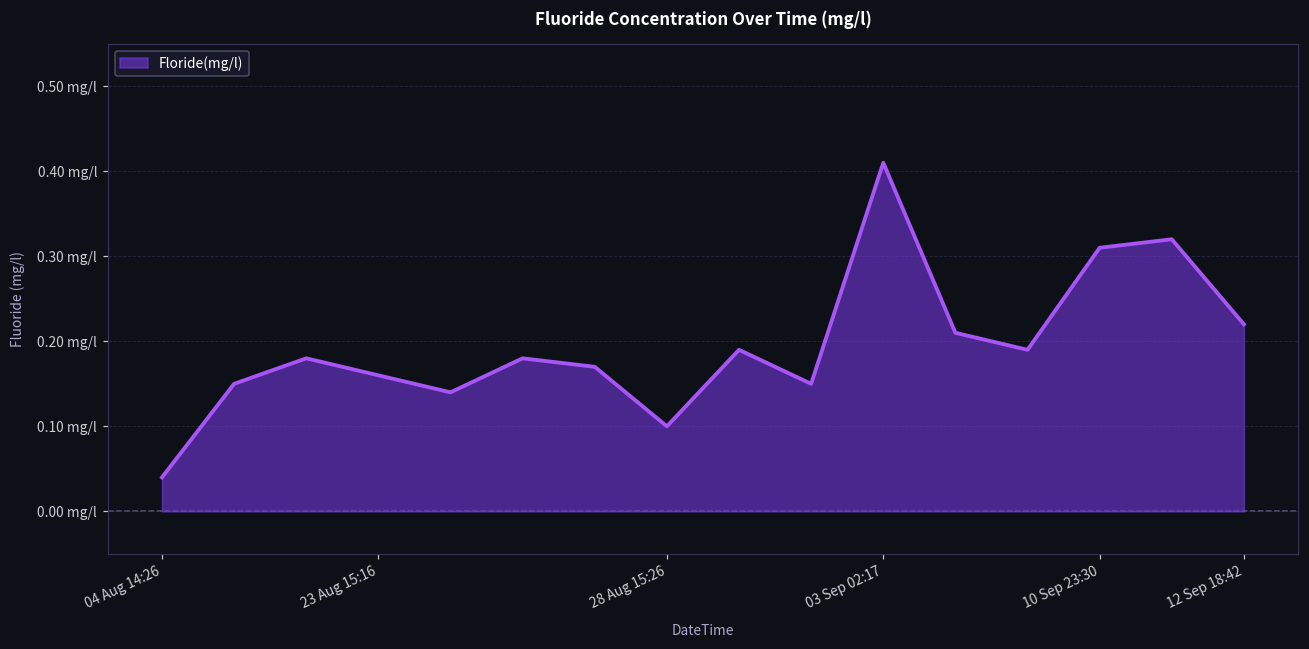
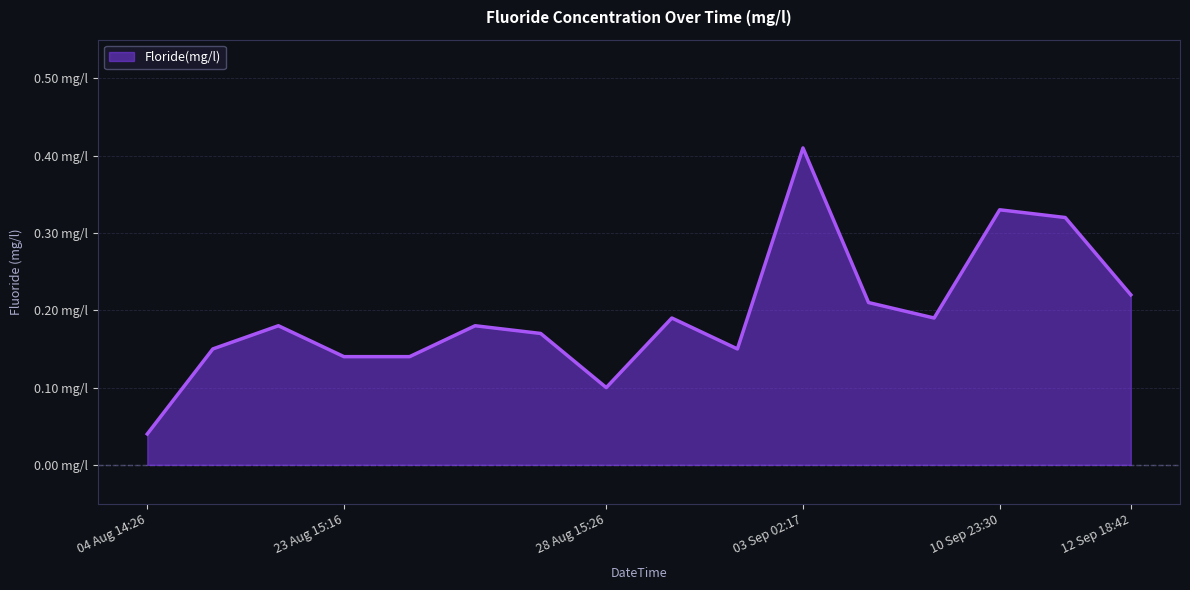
  {
    "04 Aug 14:26": "0.04 mg/l",
-   "23 Aug 15:16": "0.16 mg/l",
+   "23 Aug 15:16": "0.14 mg/l",
    "28 Aug 15:26": "0.10 mg/l",
    "03 Sep 02:17": "0.41 mg/l",
-   "10 Sep 23:30": "0.31 mg/l",
+   "10 Sep 23:30": "0.33 mg/l",
    "12 Sep 18:42": "0.22 mg/l"
  }
